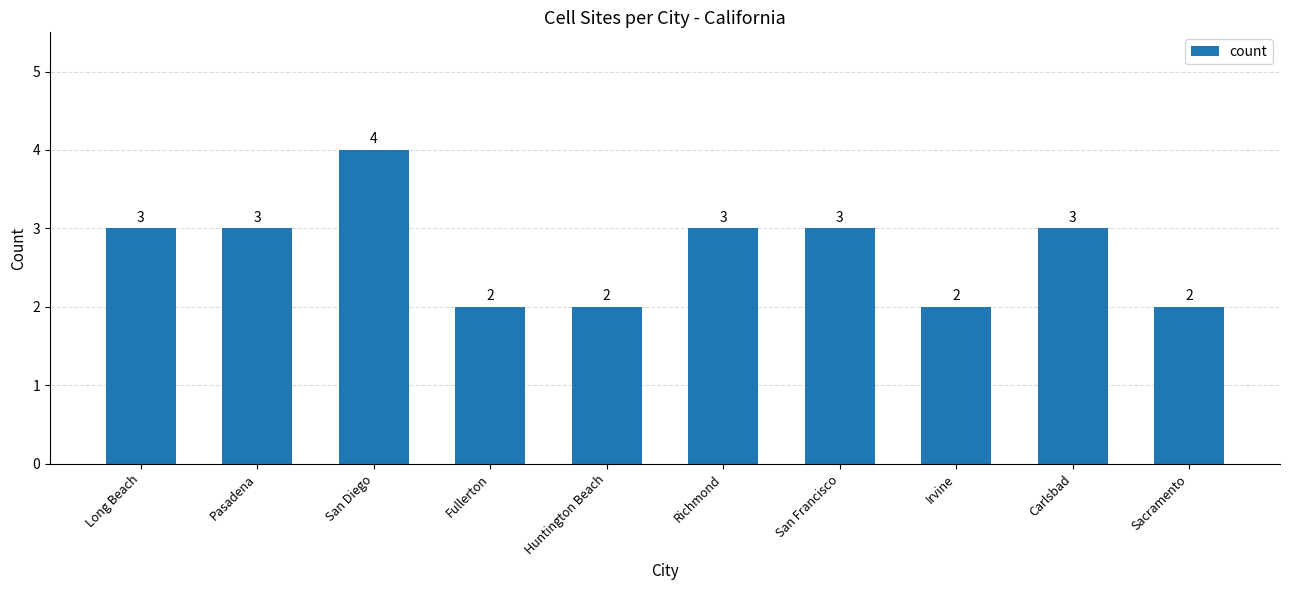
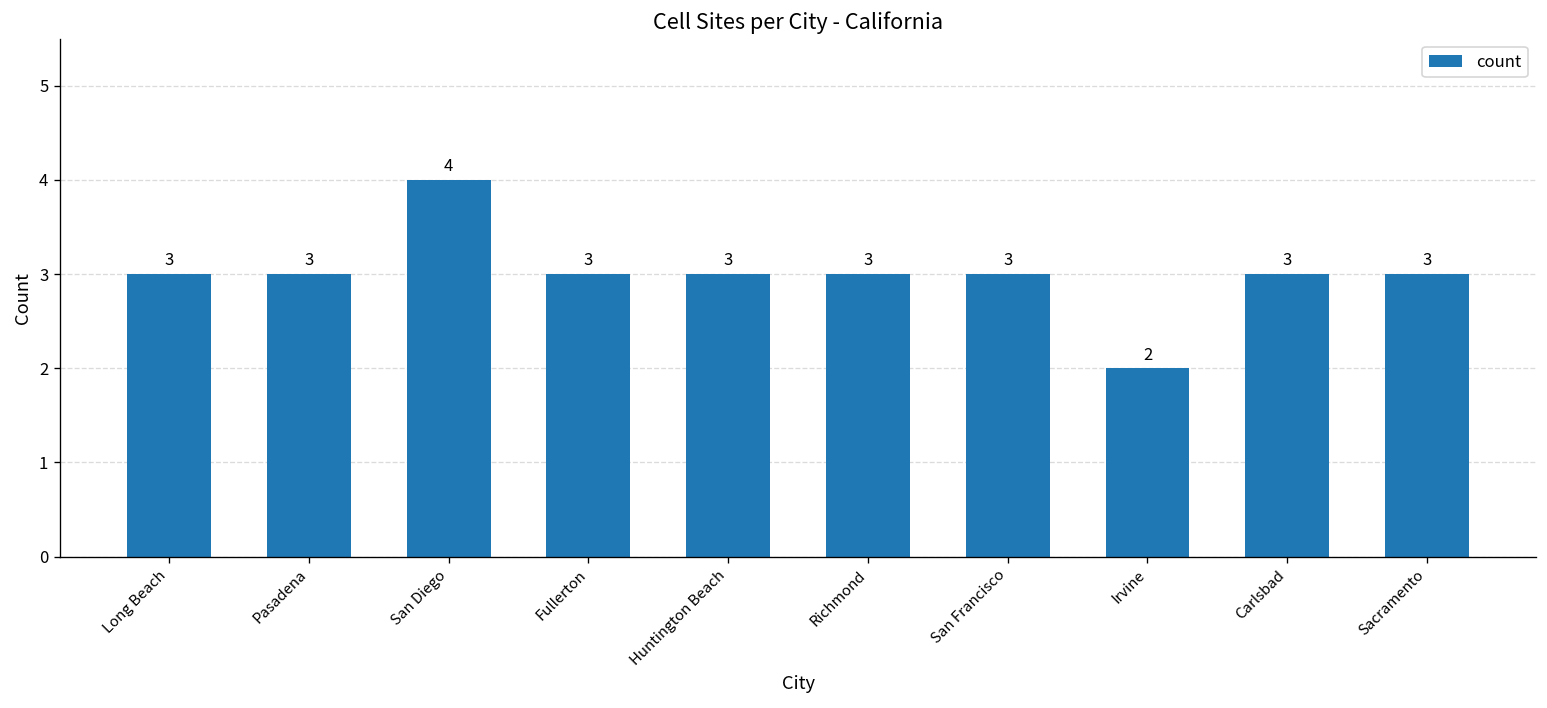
  {
    "Long Beach": 3,
    "Pasadena": 3,
    "San Diego": 4,
-   "Fullerton": 2,
-   "Huntington Beach": 2,
+   "Fullerton": 3,
+   "Huntington Beach": 3,
    "Richmond": 3,
    "San Francisco": 3,
    "Irvine": 2,
    "Carlsbad": 3,
-   "Sacramento": 2
+   "Sacramento": 3
  }
